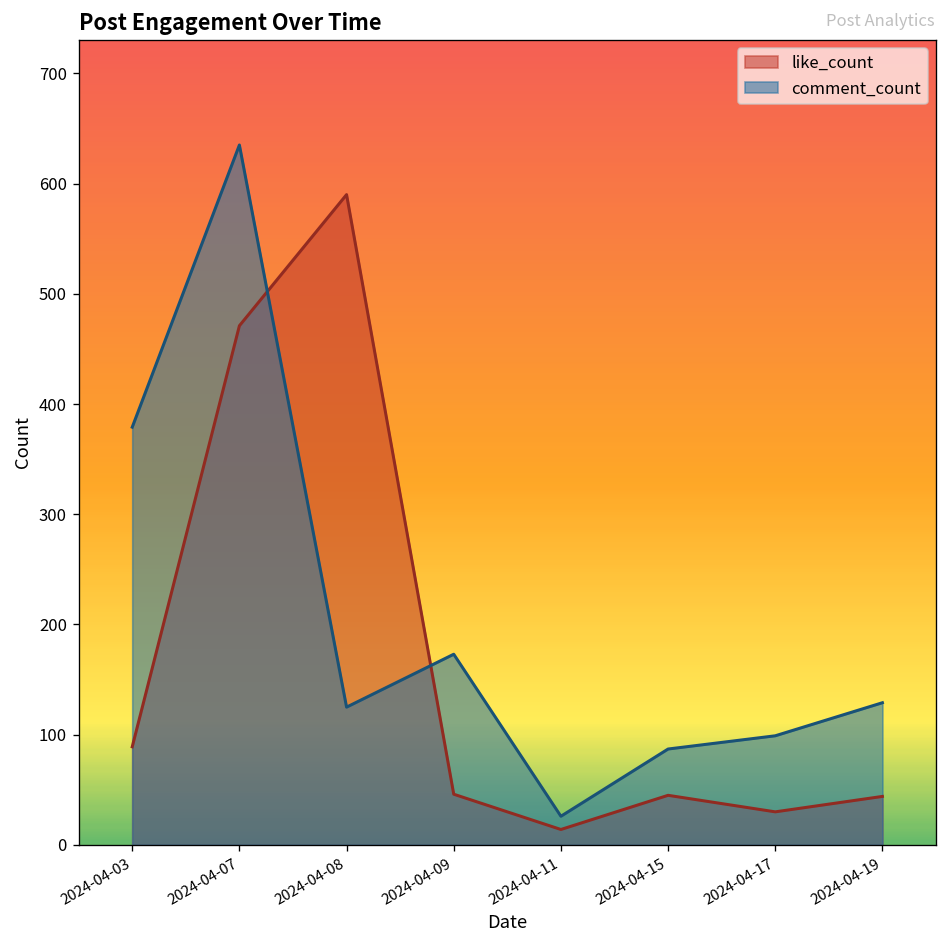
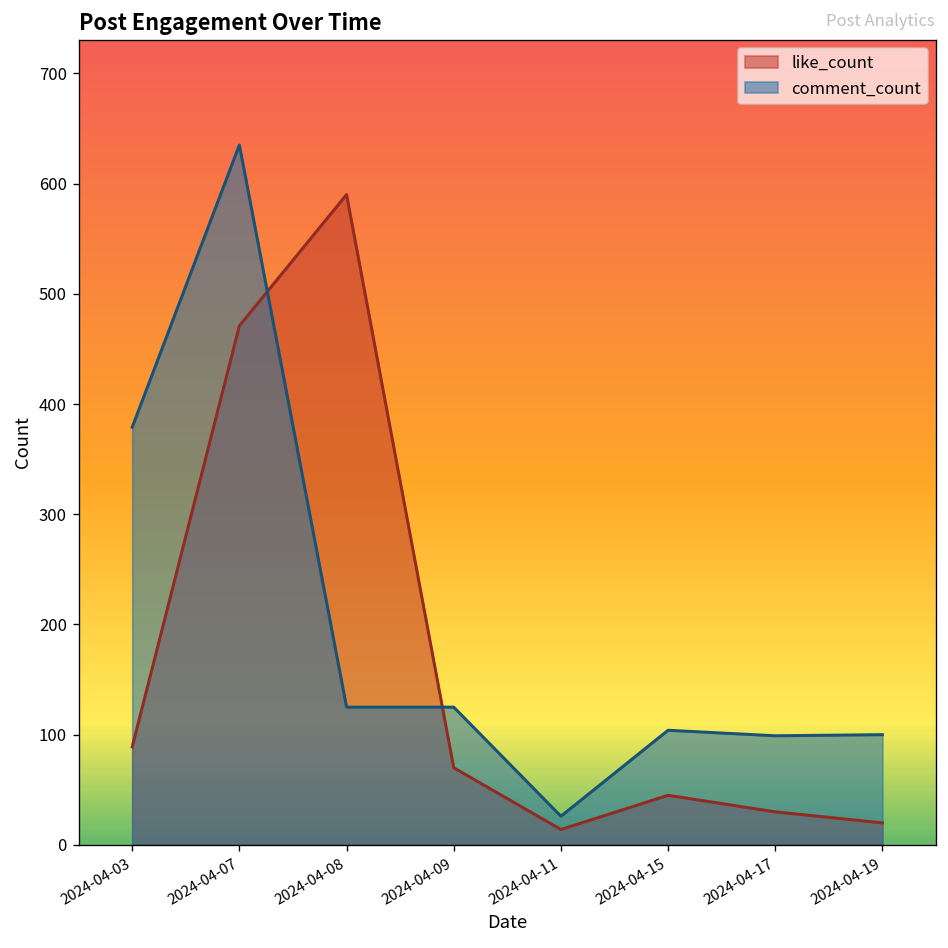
  {
    "like_count": {
      "2024-04-03": 90,
      "2024-04-07": 470,
      "2024-04-08": 590,
-     "2024-04-09": 50,
+     "2024-04-09": 70,
      "2024-04-11": 10,
      "2024-04-15": 50,
      "2024-04-17": 30,
-     "2024-04-19": 40
+     "2024-04-19": 20
    },
    "comment_count": {
      "2024-04-03": 380,
      "2024-04-07": 640,
      "2024-04-08": 130,
-     "2024-04-09": 170,
+     "2024-04-09": 130,
      "2024-04-11": 30,
-     "2024-04-15": 90,
+     "2024-04-15": 100,
      "2024-04-17": 100,
-     "2024-04-19": 130
+     "2024-04-19": 100
    }
  }
